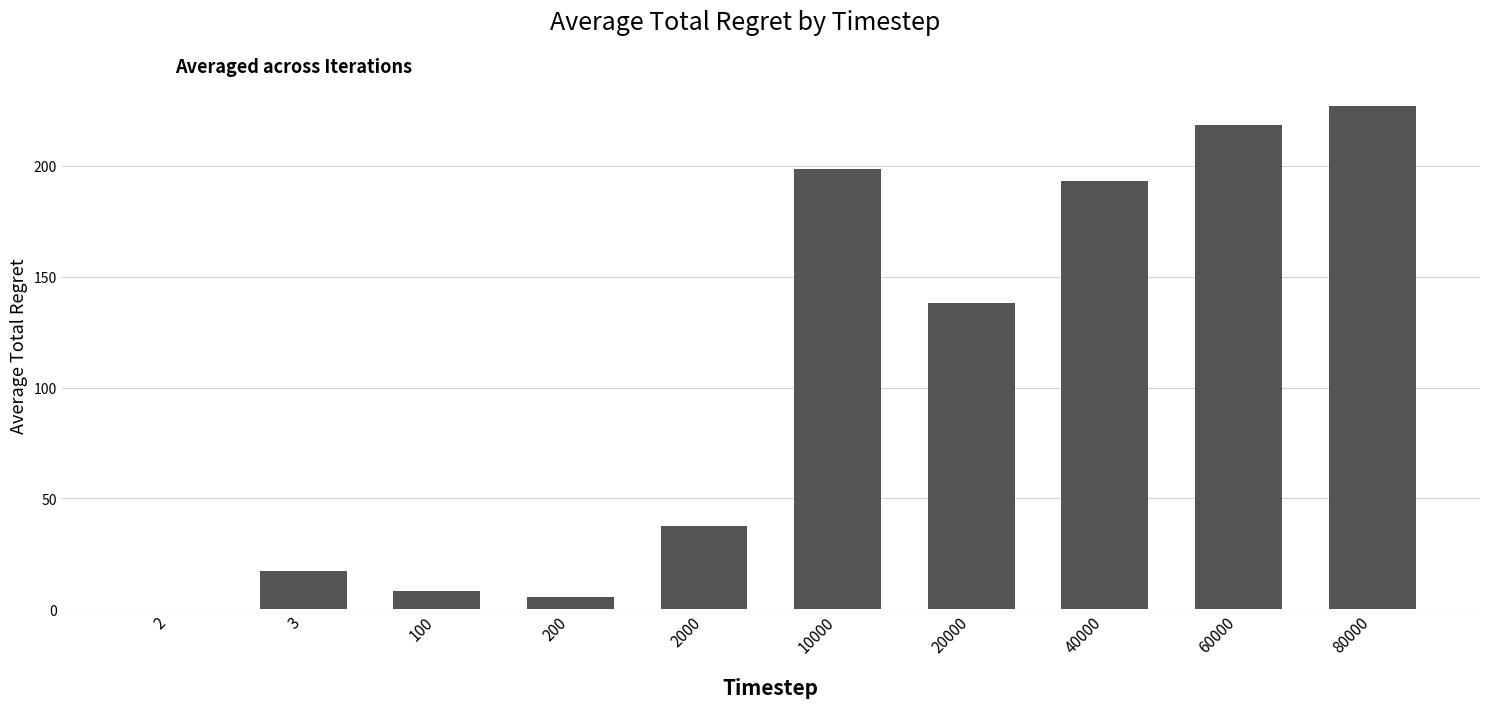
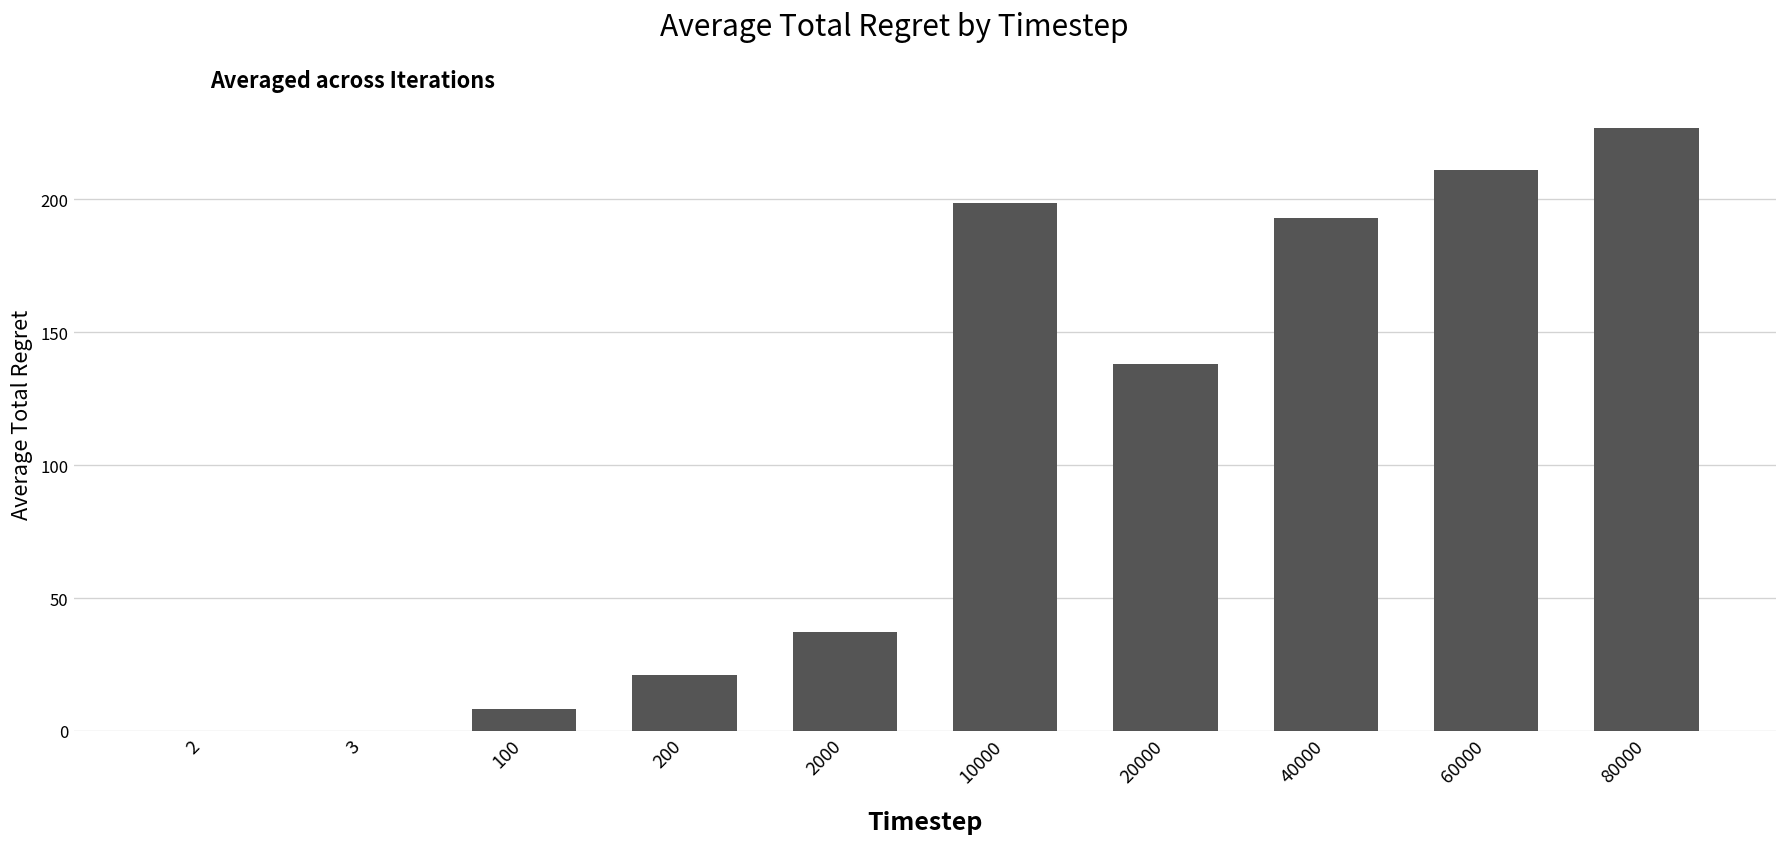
  {
-   "3": 17,
+   "3": 0,
    "100": 8,
-   "200": 5,
+   "200": 21,
    "2000": 37,
    "10000": 199,
    "20000": 138,
    "40000": 193,
-   "60000": 218,
+   "60000": 211,
    "80000": 227
  }
